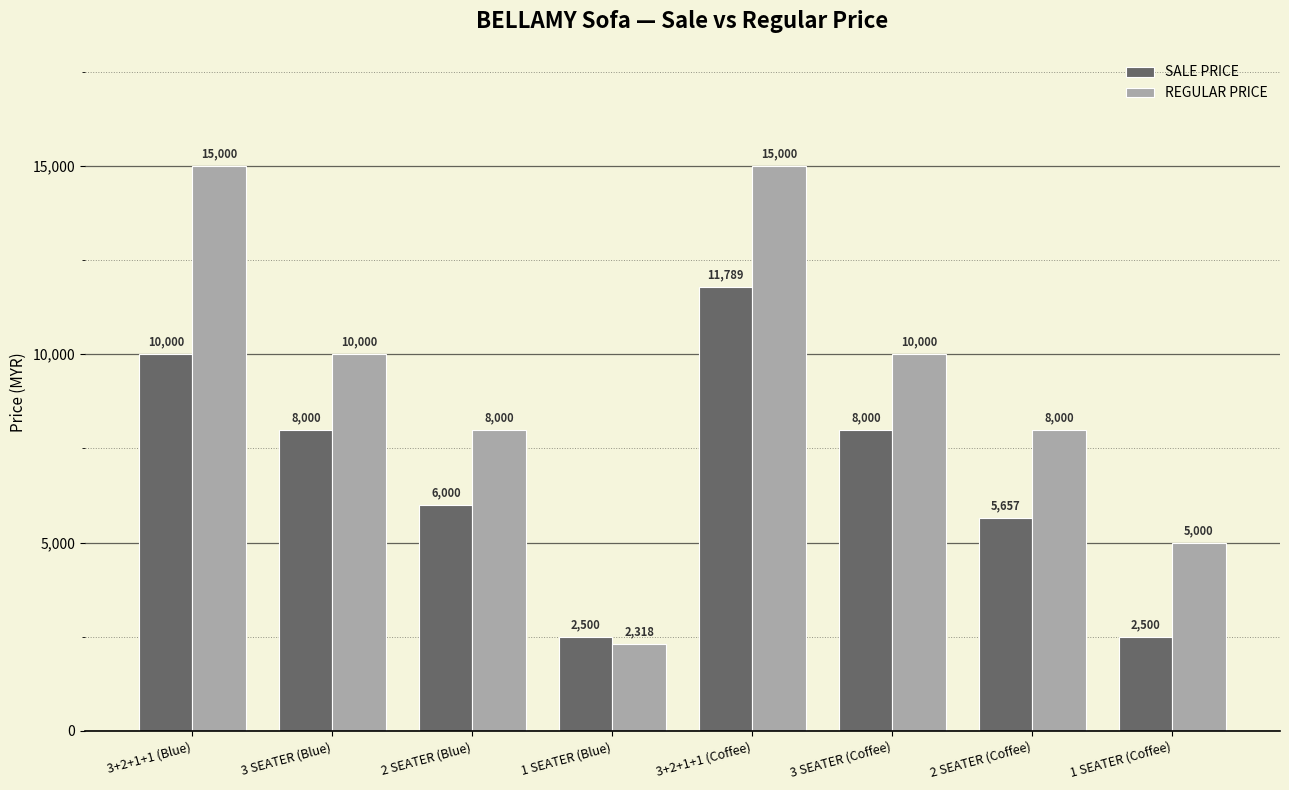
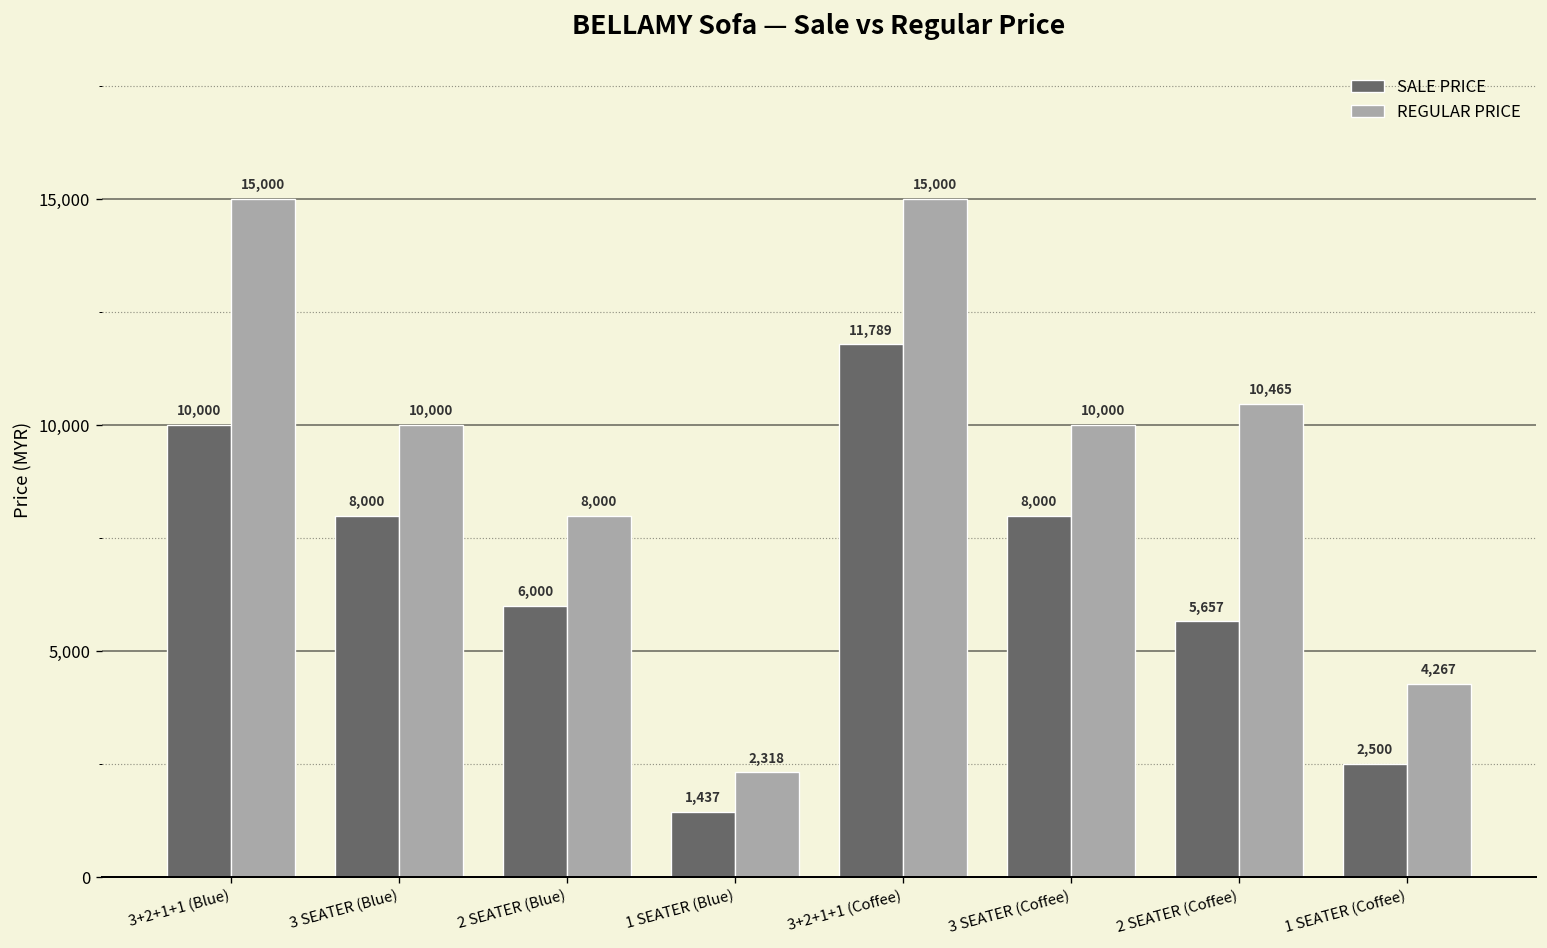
  {
    "SALE PRICE": {
      "3+2+1+1 (Blue)": "10,000",
      "3 SEATER (Blue)": "8,000",
      "2 SEATER (Blue)": "6,000",
-     "1 SEATER (Blue)": "2,500",
+     "1 SEATER (Blue)": "1,437",
      "3+2+1+1 (Coffee)": "11,789",
      "3 SEATER (Coffee)": "8,000",
      "2 SEATER (Coffee)": "5,657",
      "1 SEATER (Coffee)": "2,500"
    },
    "REGULAR PRICE": {
      "3+2+1+1 (Blue)": "15,000",
      "3 SEATER (Blue)": "10,000",
      "2 SEATER (Blue)": "8,000",
      "1 SEATER (Blue)": "2,318",
      "3+2+1+1 (Coffee)": "15,000",
      "3 SEATER (Coffee)": "10,000",
-     "2 SEATER (Coffee)": "8,000",
-     "1 SEATER (Coffee)": "5,000"
+     "2 SEATER (Coffee)": "10,465",
+     "1 SEATER (Coffee)": "4,267"
    }
  }
